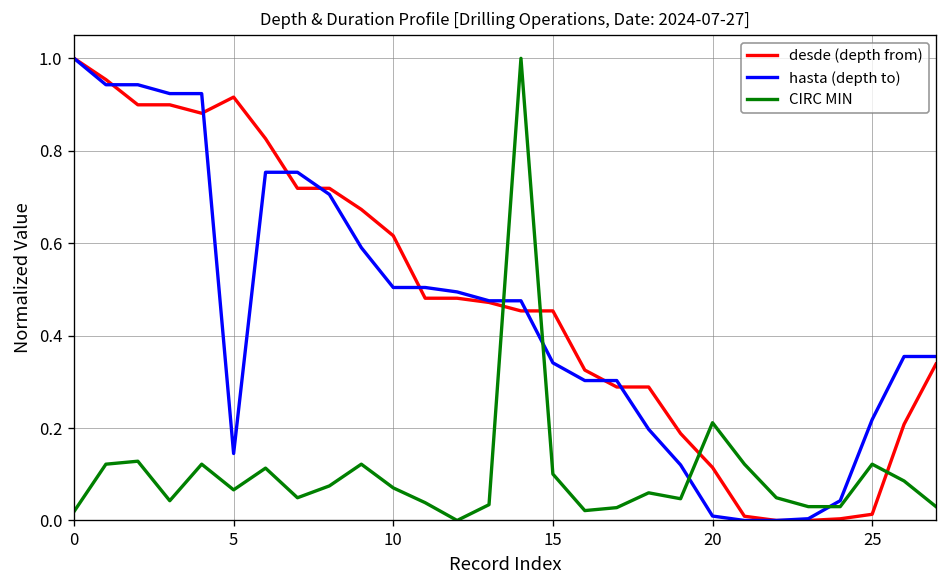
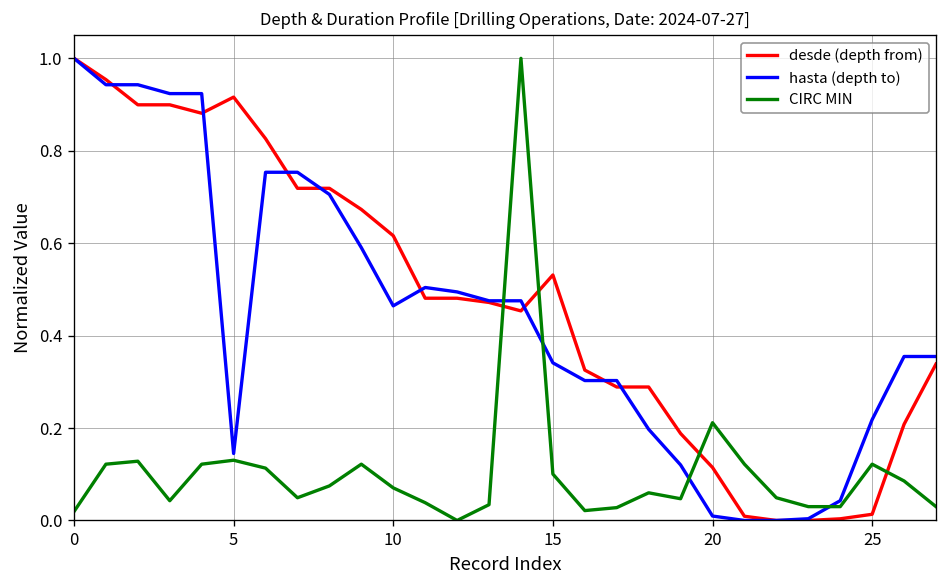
  {
    "desde (depth from)": {
      "5": 0.92,
      "10": 0.62,
-     "15": 0.45,
+     "15": 0.53,
      "20": 0.11,
      "25": 0.01
    },
    "hasta (depth to)": {
      "5": 0.14,
-     "10": 0.50,
+     "10": 0.46,
      "15": 0.34,
      "20": 0.01,
      "25": 0.22
    },
    "CIRC MIN": {
      "0": 0.02,
-     "5": 0.07,
+     "5": 0.13,
      "10": 0.07,
      "15": 0.10,
      "20": 0.21,
      "25": 0.12
    }
  }
